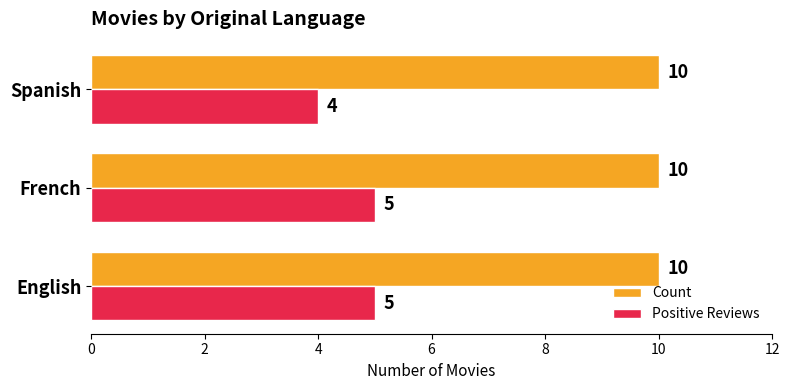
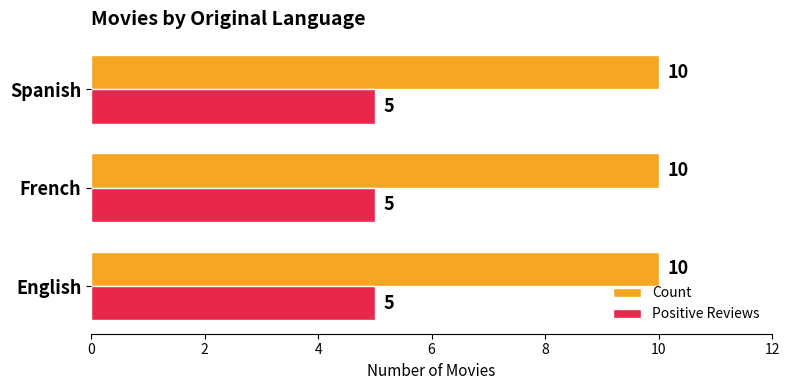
  {
    "Count": {
      "Spanish": 10,
      "French": 10,
      "English": 10
    },
    "Positive Reviews": {
-     "Spanish": 4,
+     "Spanish": 5,
      "French": 5,
      "English": 5
    }
  }
